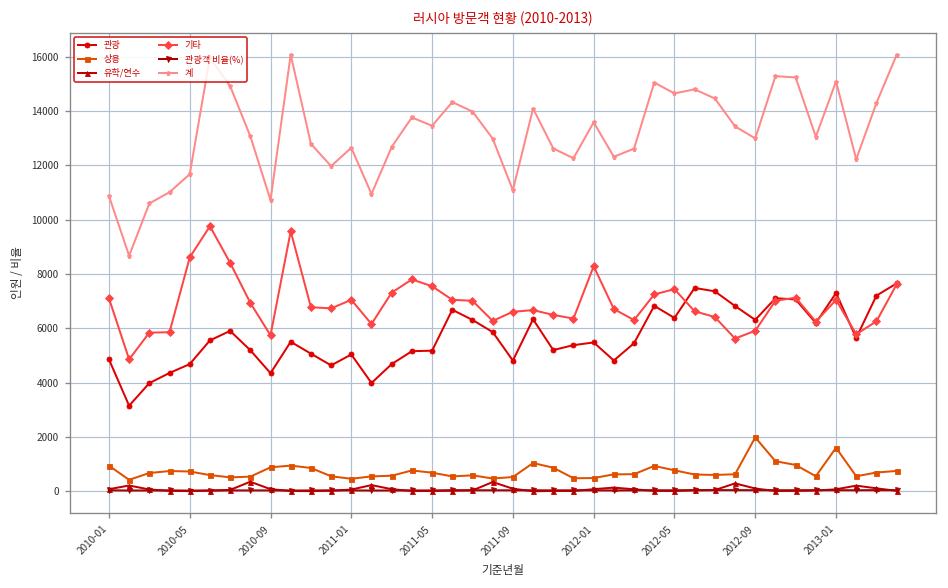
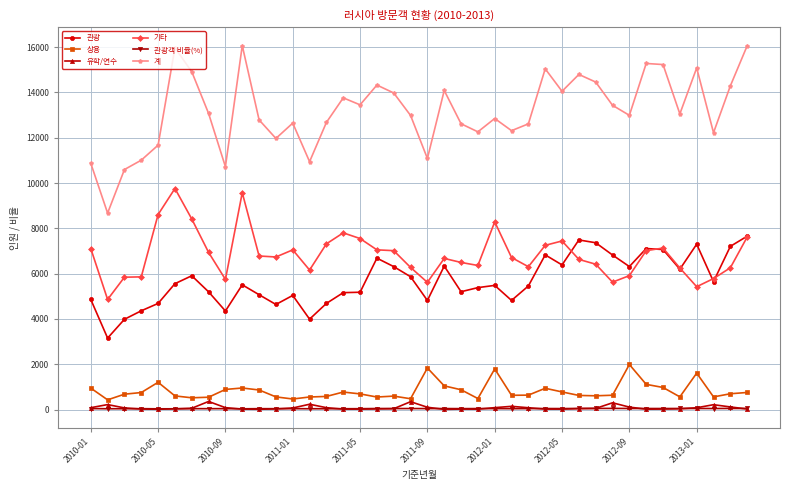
  {
    "상용": {
      "2010-01": 900,
-     "2010-05": 700,
+     "2010-05": 1200,
      "2010-09": 900,
      "2011-01": 500,
      "2011-05": 700,
-     "2011-09": 500,
-     "2012-01": 500,
+     "2011-09": 1800,
+     "2012-01": 1800,
      "2012-05": 800,
      "2012-09": 2000,
      "2013-01": 1600
    },
    "기타": {
      "2010-01": 7100,
      "2010-05": 8600,
      "2010-09": 5700,
      "2011-01": 7100,
      "2011-05": 7600,
-     "2011-09": 6600,
+     "2011-09": 5600,
      "2012-01": 8300,
      "2012-05": 7400,
      "2012-09": 5900,
-     "2013-01": 7000
+     "2013-01": 5400
    },
    "계": {
      "2010-01": 10900,
      "2010-05": 11700,
      "2010-09": 10700,
      "2011-01": 12600,
      "2011-05": 13500,
      "2011-09": 11100,
-     "2012-01": 13600,
-     "2012-05": 14600,
+     "2012-01": 12900,
+     "2012-05": 14100,
      "2012-09": 13000,
      "2013-01": 15100
    }
  }
